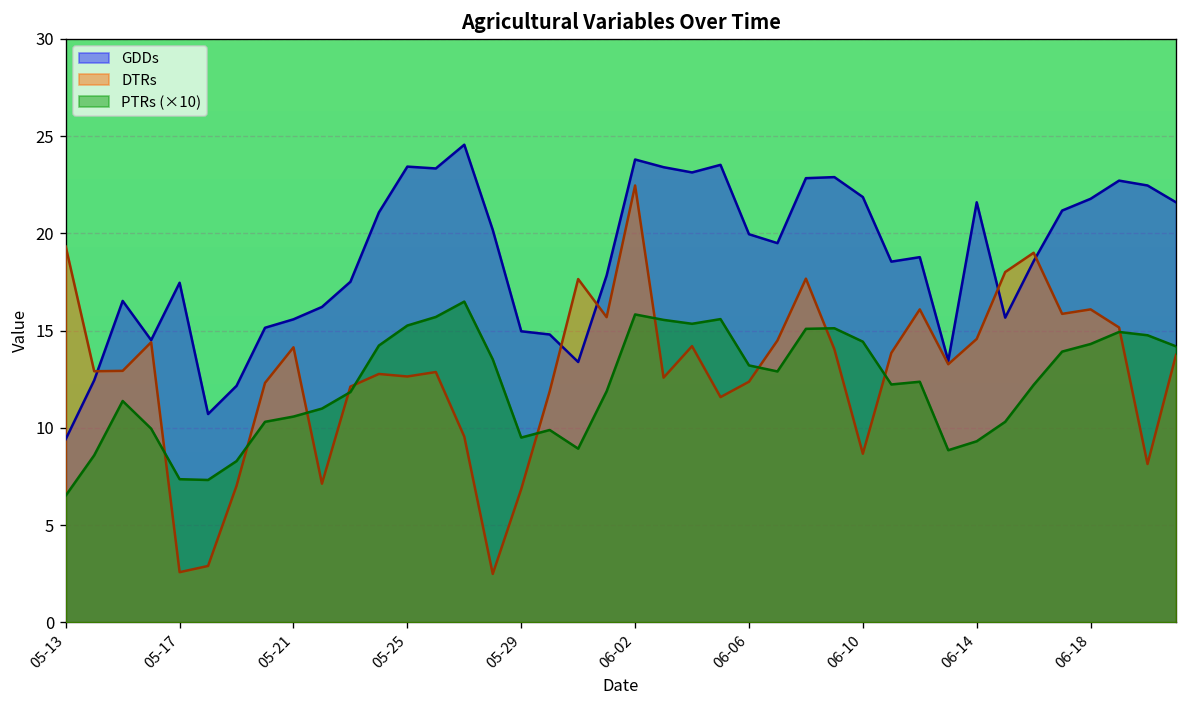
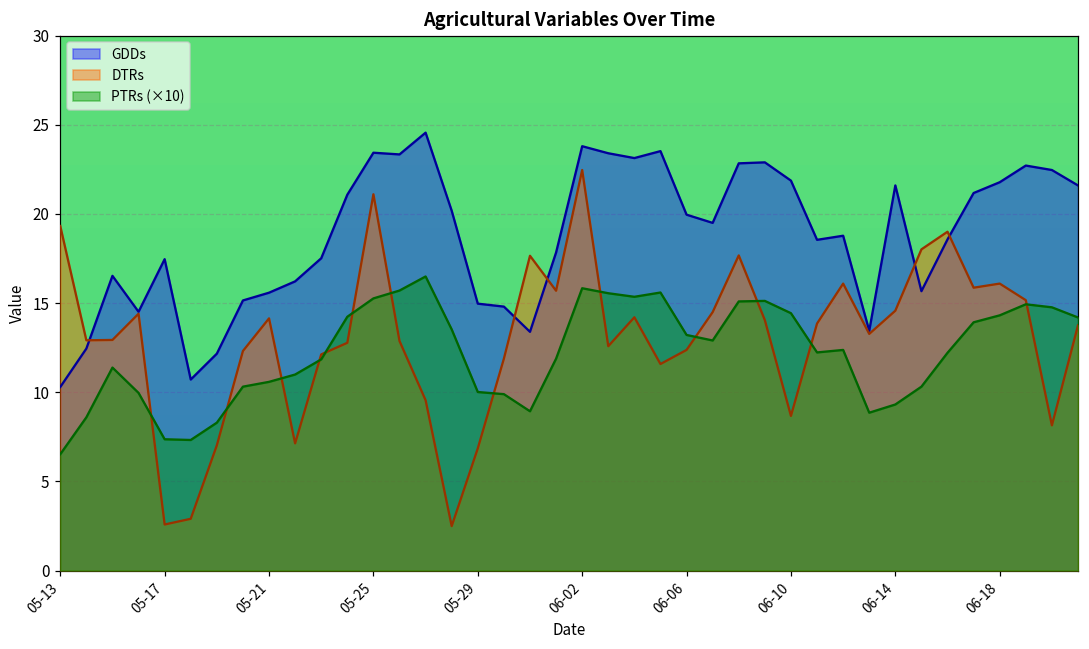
  {
    "GDDs": {
-     "05-13": 9.4,
+     "05-13": 10.3,
      "05-17": 17.5,
      "05-21": 15.6,
      "05-25": 23.4,
      "05-29": 15.0,
      "06-02": 23.8,
      "06-06": 20.0,
      "06-10": 21.9,
      "06-14": 21.6,
      "06-18": 21.8
    },
    "DTRs": {
      "05-13": 19.3,
      "05-17": 2.6,
      "05-21": 14.1,
-     "05-25": 12.6,
+     "05-25": 21.1,
      "05-29": 6.9,
      "06-02": 22.5,
      "06-06": 12.4,
      "06-10": 8.7,
      "06-14": 14.6,
      "06-18": 16.1
    },
    "PTRs (×10)": {
      "05-13": 6.5,
      "05-17": 7.4,
      "05-21": 10.6,
      "05-25": 15.3,
-     "05-29": 9.5,
+     "05-29": 10.0,
      "06-02": 15.8,
      "06-06": 13.2,
      "06-10": 14.4,
      "06-14": 9.3,
      "06-18": 14.3
    }
  }
